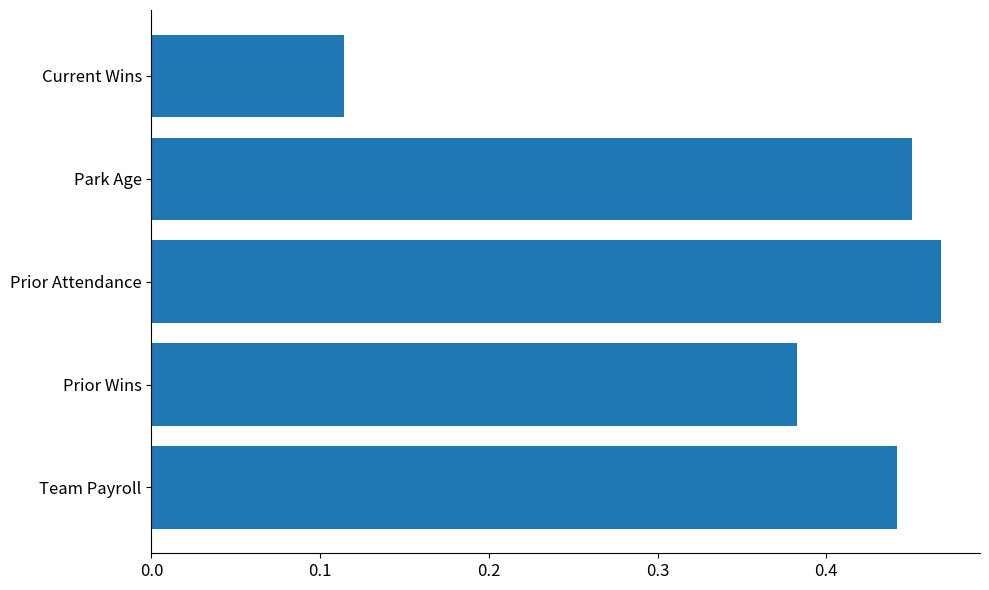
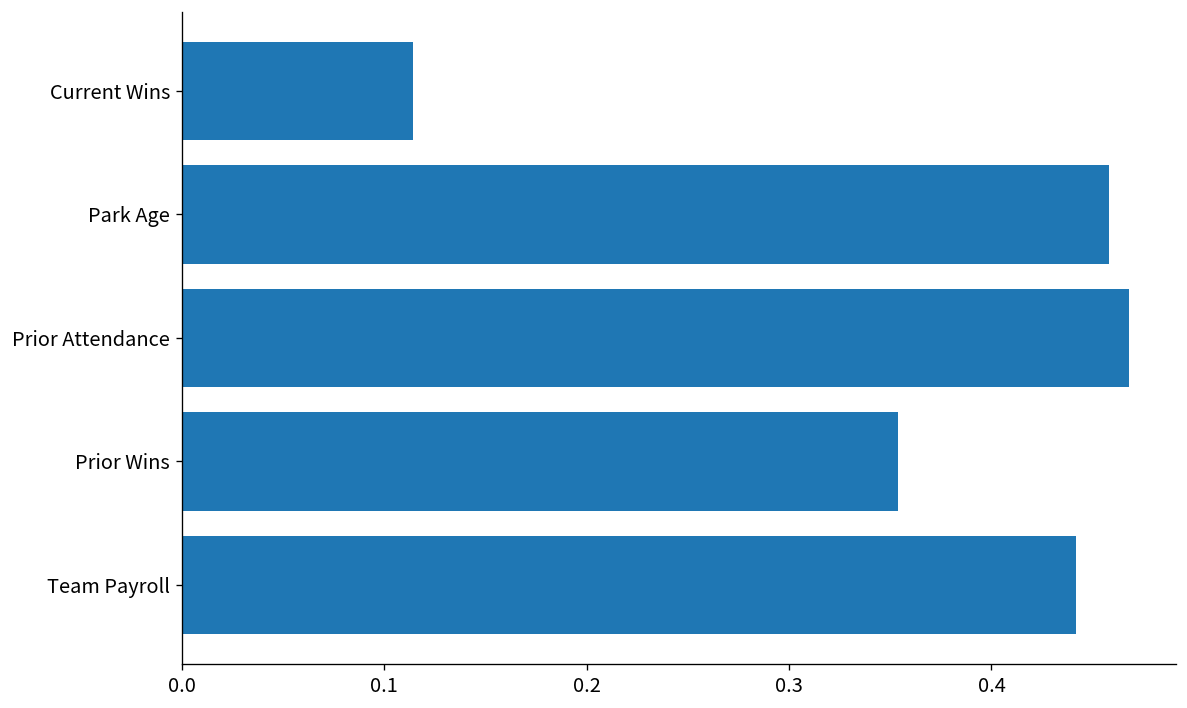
  {
    "Current Wins": 0.114,
-   "Park Age": 0.451,
+   "Park Age": 0.458,
    "Prior Attendance": 0.468,
-   "Prior Wins": 0.383,
+   "Prior Wins": 0.354,
    "Team Payroll": 0.442
  }
